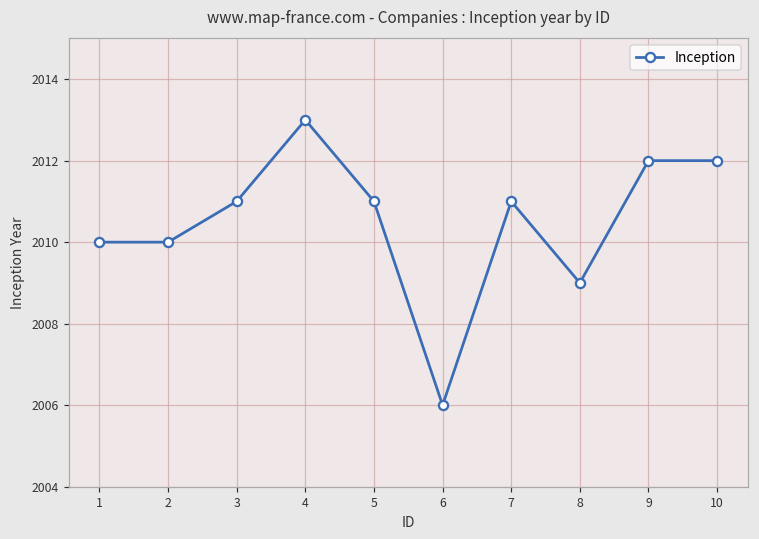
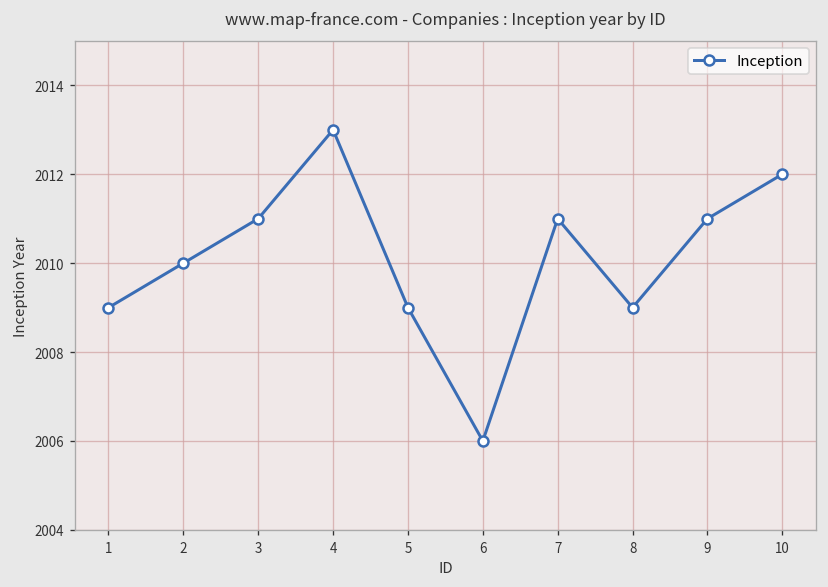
  {
-   "1": 2010,
+   "1": 2009,
    "2": 2010,
    "3": 2011,
    "4": 2013,
-   "5": 2011,
+   "5": 2009,
    "6": 2006,
    "7": 2011,
    "8": 2009,
-   "9": 2012,
+   "9": 2011,
    "10": 2012
  }
